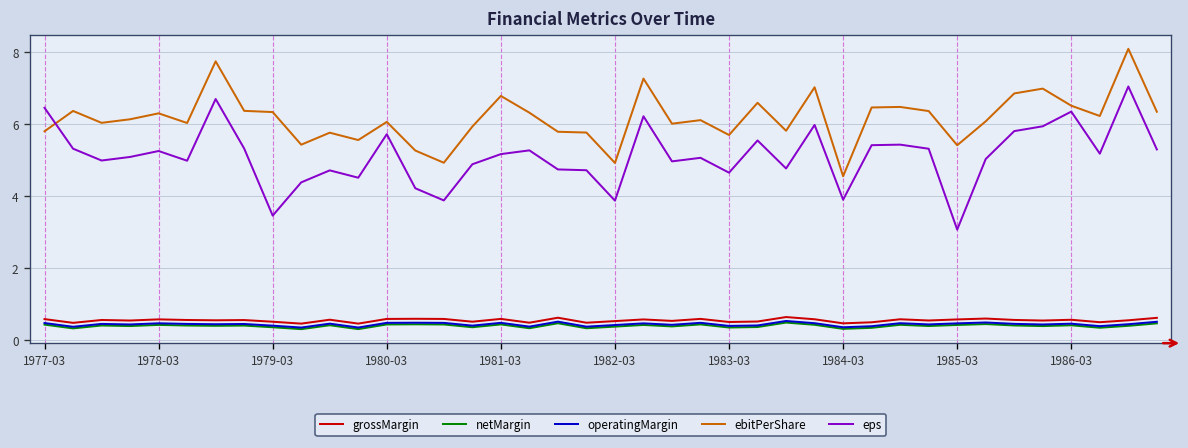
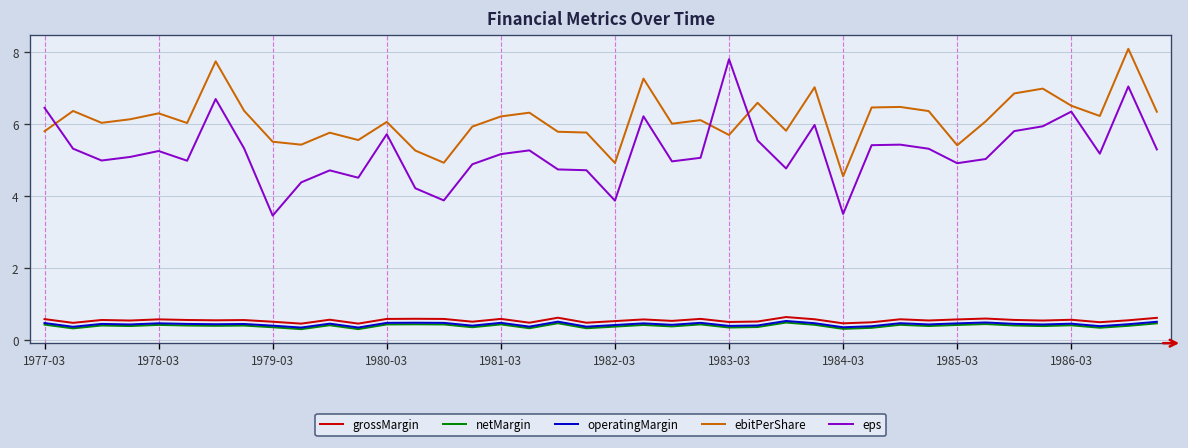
  {
    "grossMargin": {
      "1977-03": 0.6,
      "1978-03": 0.6,
      "1979-03": 0.5,
      "1980-03": 0.6,
      "1981-03": 0.6,
      "1982-03": 0.5,
      "1983-03": 0.5,
      "1984-03": 0.5,
      "1985-03": 0.6,
      "1986-03": 0.6
    },
    "ebitPerShare": {
      "1977-03": 5.8,
      "1978-03": 6.3,
-     "1979-03": 6.3,
+     "1979-03": 5.5,
      "1980-03": 6.1,
-     "1981-03": 6.8,
+     "1981-03": 6.2,
      "1982-03": 4.9,
      "1983-03": 5.7,
      "1984-03": 4.6,
      "1985-03": 5.4,
      "1986-03": 6.5
    },
    "eps": {
      "1977-03": 6.5,
      "1978-03": 5.3,
      "1979-03": 3.5,
      "1980-03": 5.7,
      "1981-03": 5.2,
      "1982-03": 3.9,
-     "1983-03": 4.7,
-     "1984-03": 3.9,
-     "1985-03": 3.1,
+     "1983-03": 7.8,
+     "1984-03": 3.5,
+     "1985-03": 4.9,
      "1986-03": 6.4
    }
  }
